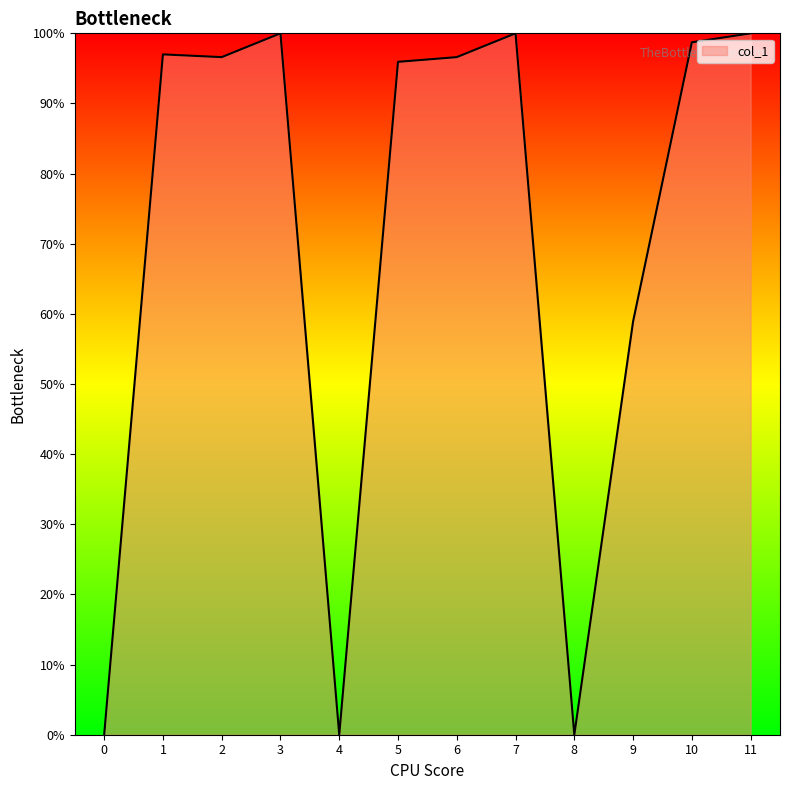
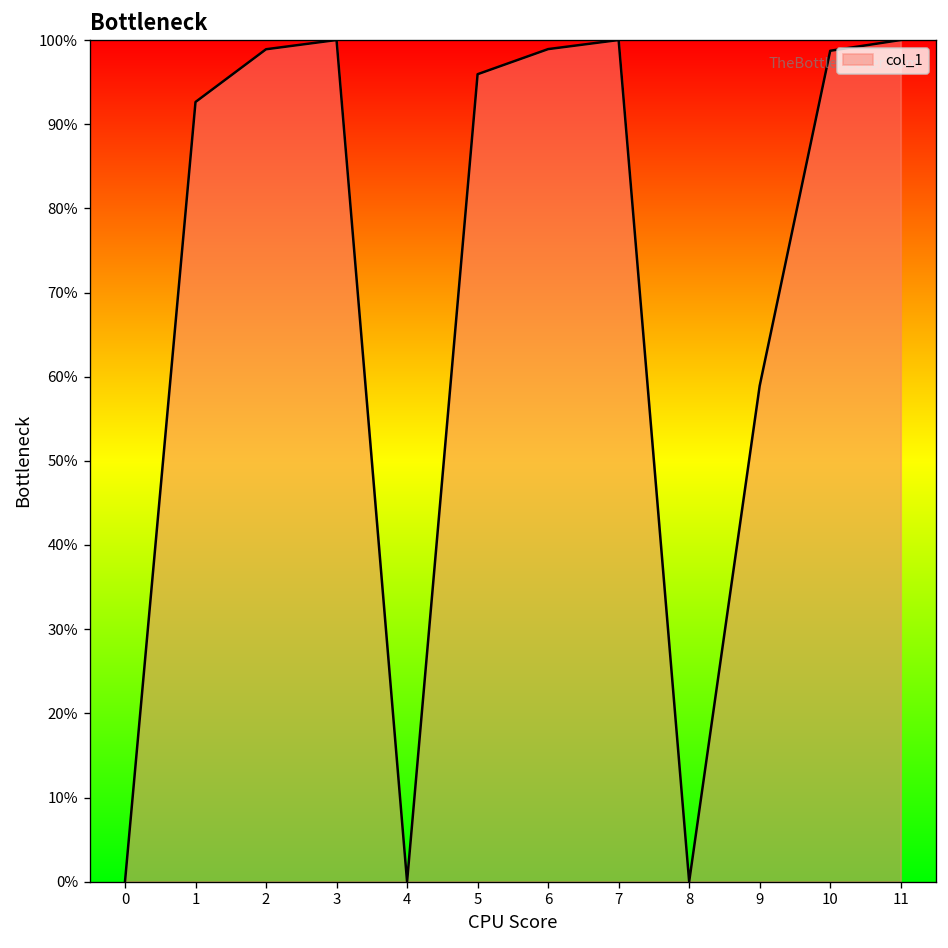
  {
    "0": "0%",
-   "1": "97%",
-   "2": "97%",
+   "1": "93%",
+   "2": "99%",
    "3": "100%",
    "4": "0%",
    "5": "96%",
-   "6": "97%",
+   "6": "99%",
    "7": "100%",
    "8": "0%",
    "9": "59%",
    "10": "99%",
    "11": "100%"
  }
